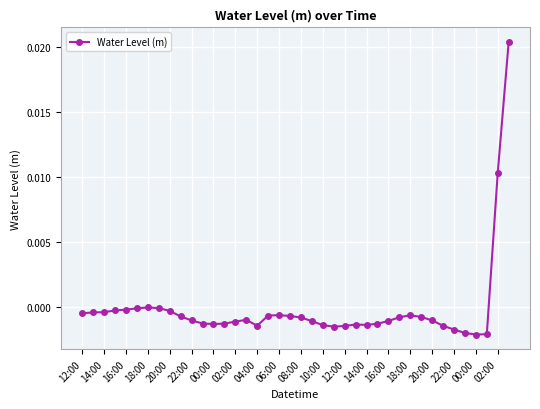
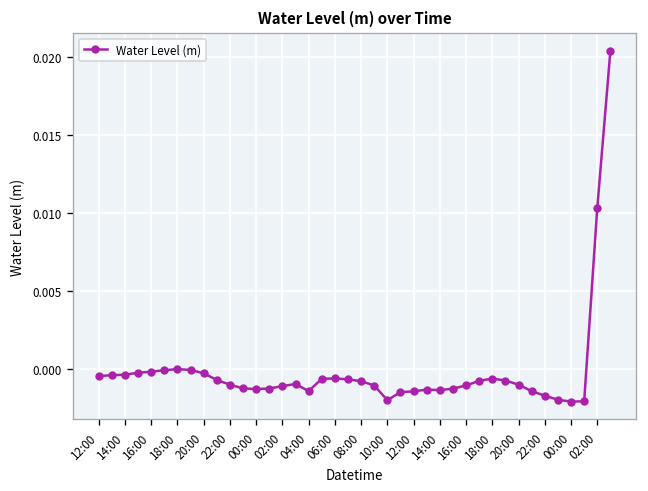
  {
    "04:00": -0.0014,
    "06:00": -0.0006,
    "08:00": -0.0008,
-   "10:00": -0.0014
+   "10:00": -0.0020
  }
